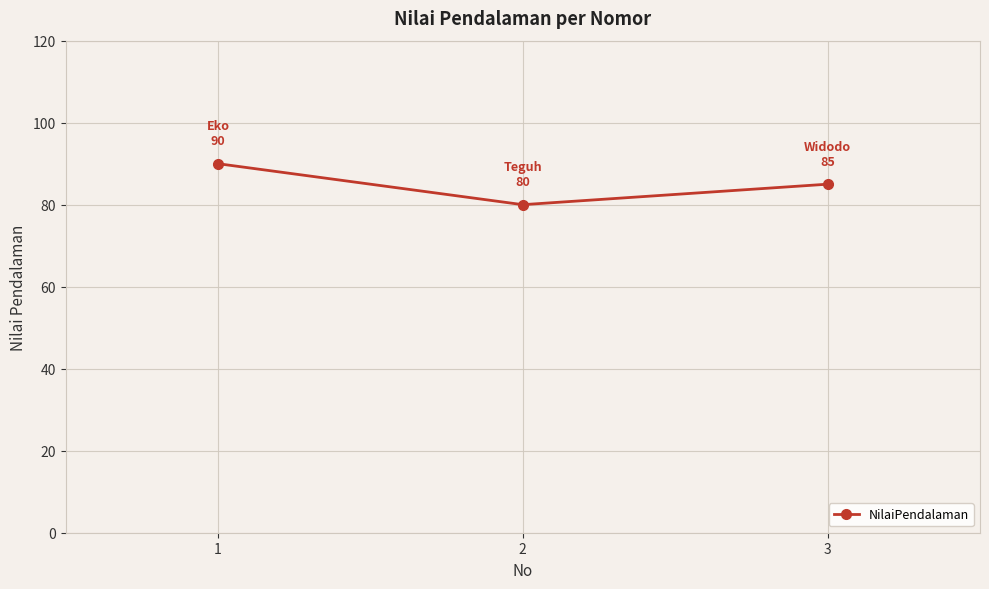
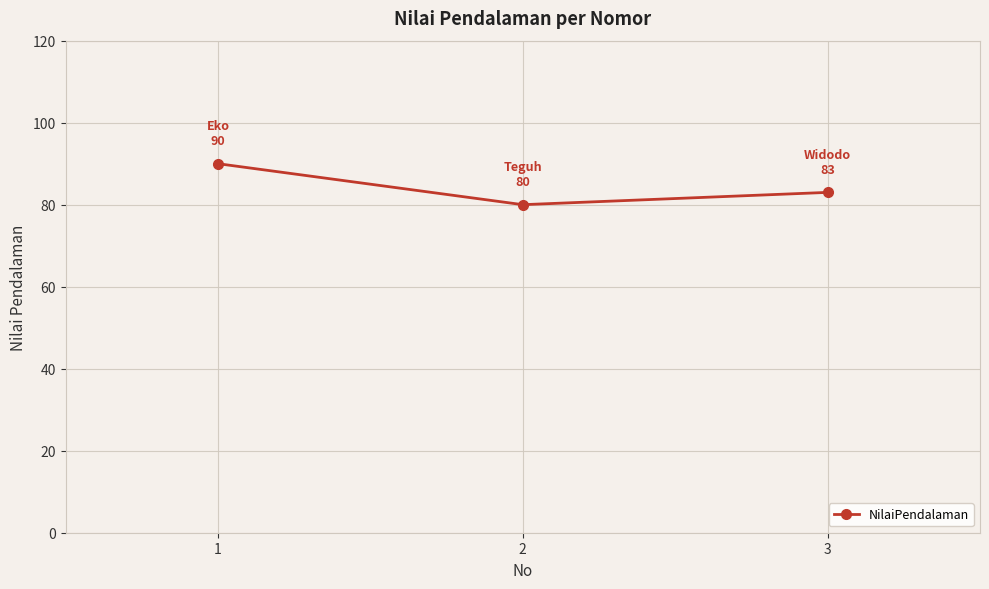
  {
    "1": 90,
    "2": 80,
-   "3": 85
+   "3": 83
  }
